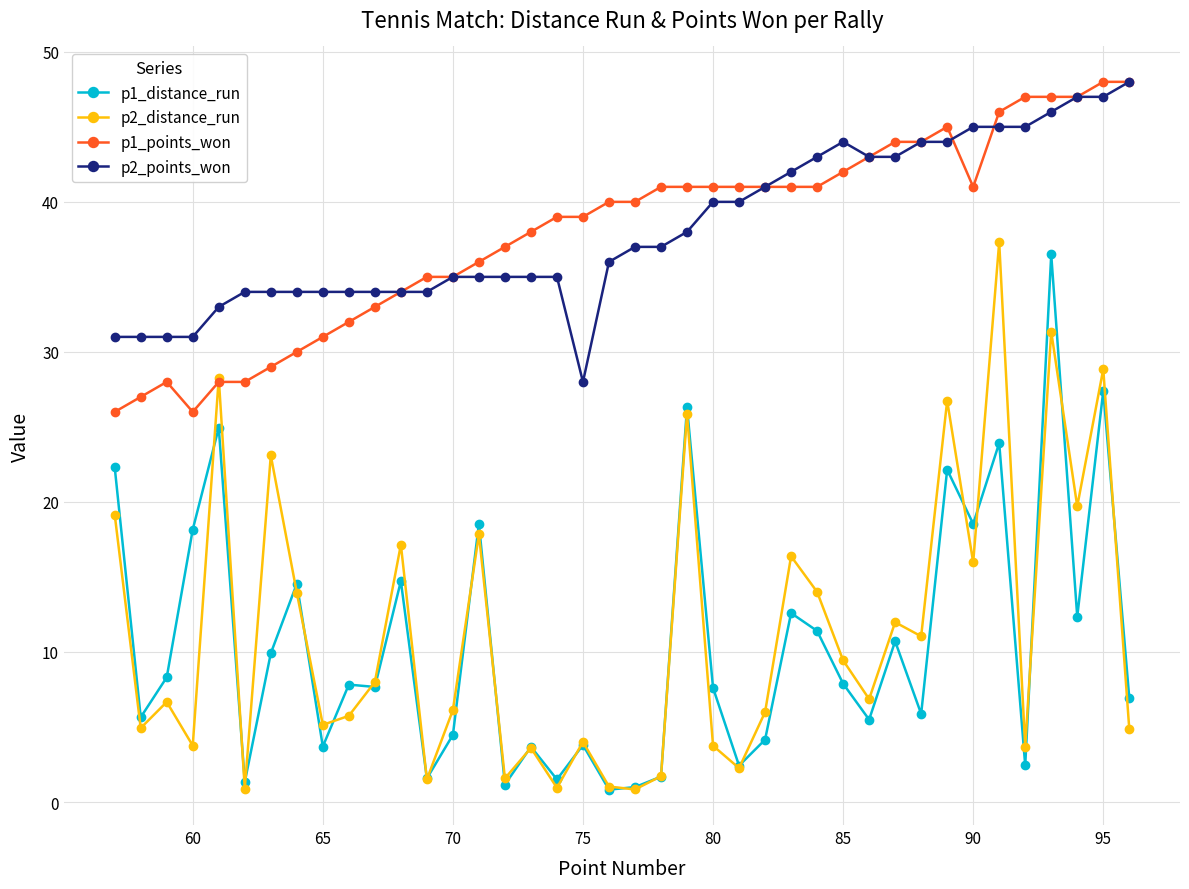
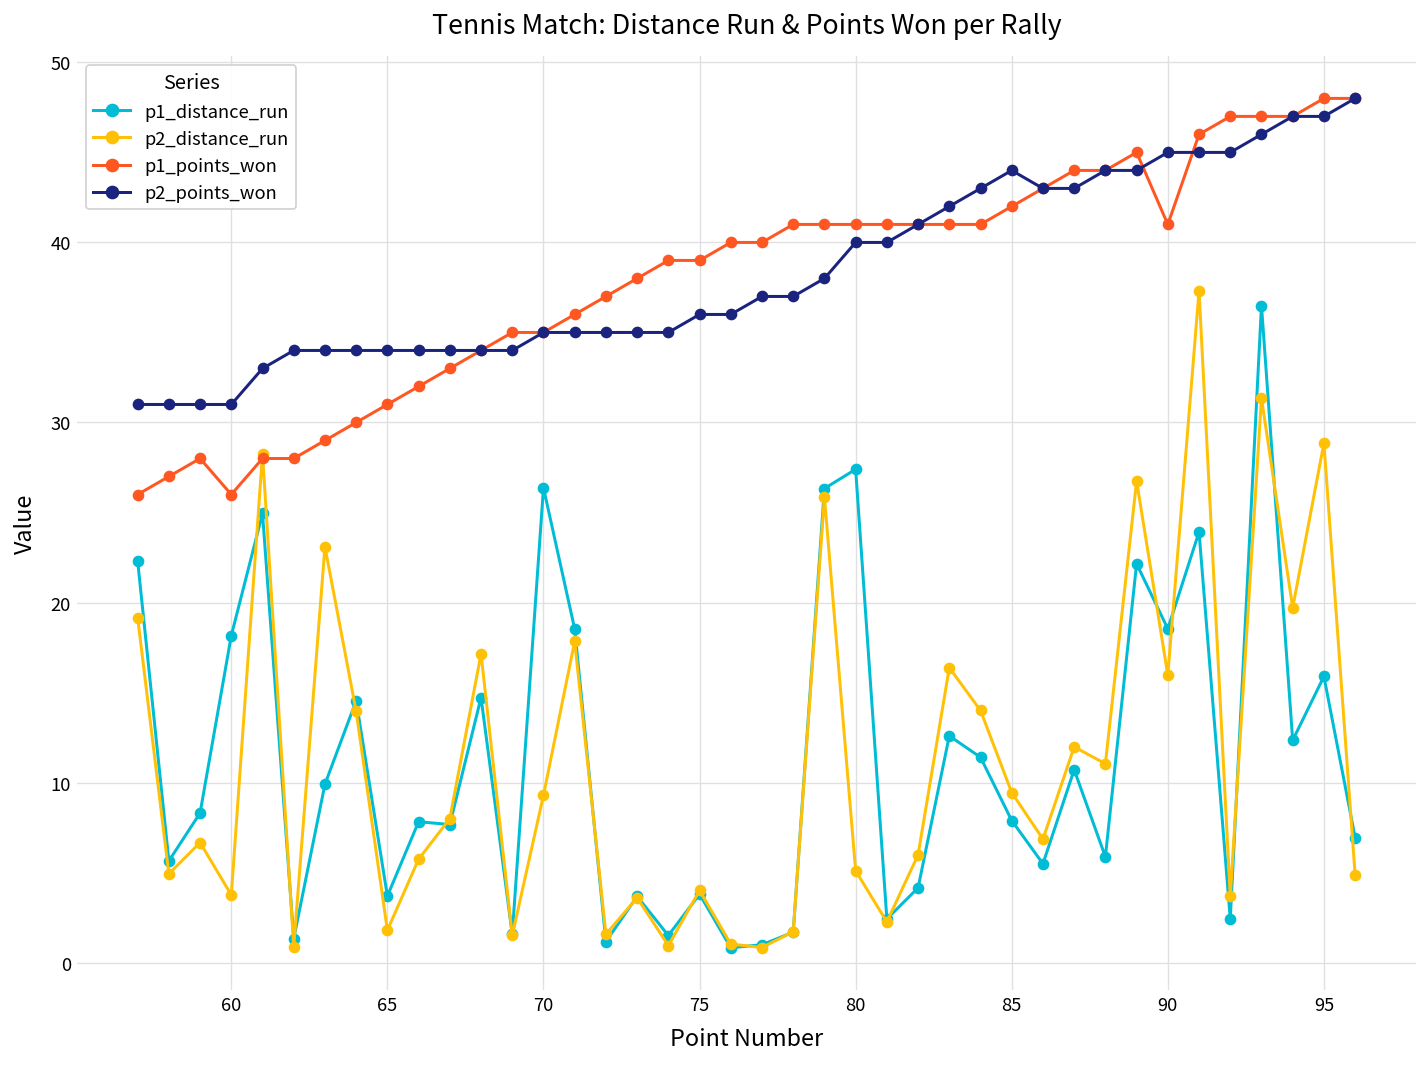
  {
    "p1_distance_run": {
      "60": 18.2,
      "65": 3.7,
-     "70": 4.5,
+     "70": 26.4,
      "75": 3.8,
-     "80": 7.6,
+     "80": 27.4,
      "85": 7.9,
      "90": 18.5,
-     "95": 27.4
+     "95": 15.9
    },
    "p2_distance_run": {
      "60": 3.8,
-     "65": 5.1,
-     "70": 6.1,
+     "65": 1.8,
+     "70": 9.3,
      "75": 4.0,
-     "80": 3.8,
+     "80": 5.1,
      "85": 9.4,
      "90": 16.0,
      "95": 28.8
    },
    "p1_points_won": {
      "60": 26.0,
      "65": 31.0,
      "75": 39.0,
      "80": 41.0,
      "85": 42.0,
      "90": 41.0,
      "95": 48.0
    },
    "p2_points_won": {
      "60": 31,
      "65": 34,
-     "75": 28,
+     "75": 36,
      "80": 40,
      "85": 44,
      "90": 45,
      "95": 47
    }
  }
